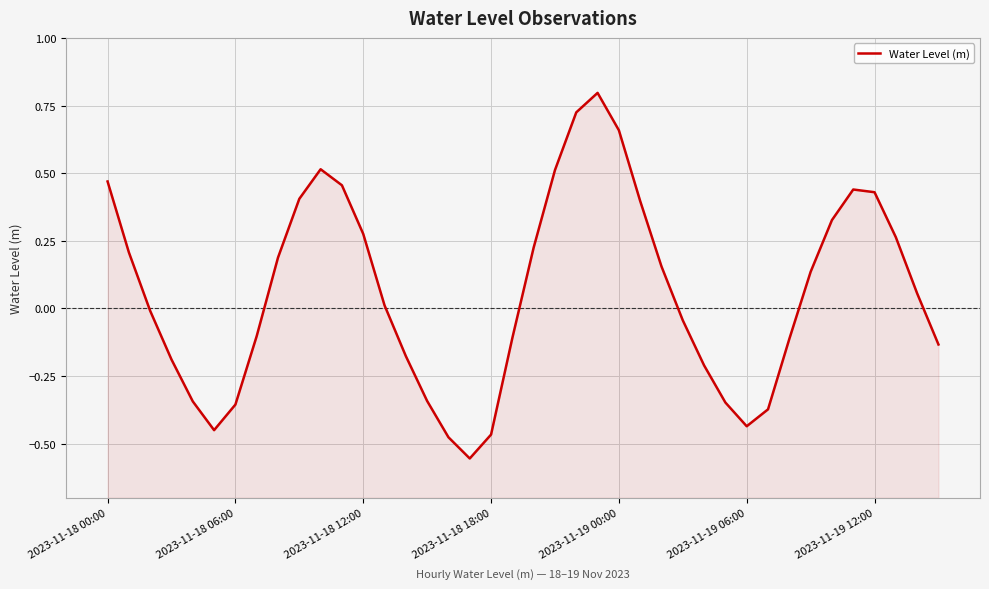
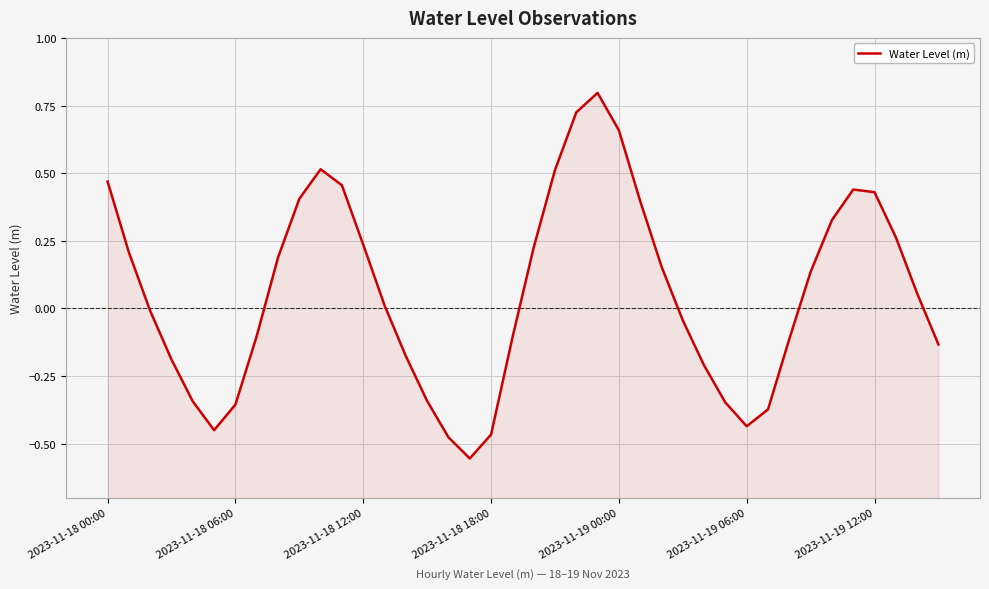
  {
    "2023-11-18 00:00": 0.47,
    "2023-11-18 06:00": -0.36,
-   "2023-11-18 12:00": 0.28,
+   "2023-11-18 12:00": 0.24,
    "2023-11-18 18:00": -0.47,
    "2023-11-19 00:00": 0.66,
    "2023-11-19 06:00": -0.44,
    "2023-11-19 12:00": 0.43
  }
